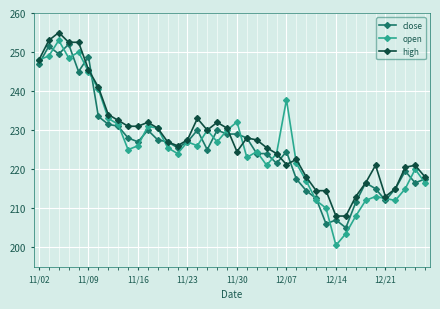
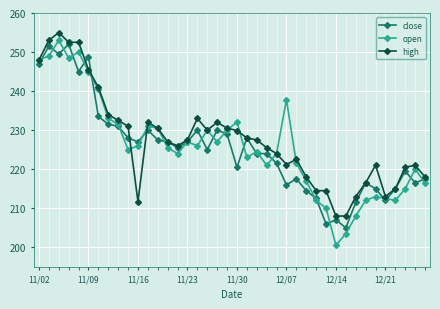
  {
    "close": {
      "11/02": 247,
      "11/09": 249,
      "11/16": 227,
-     "11/30": 229,
-     "12/07": 225,
+     "11/30": 221,
+     "12/07": 216,
      "12/14": 207
    },
    "open": {
      "11/16": 226,
      "11/30": 232,
      "12/07": 238,
      "12/14": 201
    },
    "high": {
-     "11/16": 231,
-     "11/30": 225,
+     "11/16": 212,
+     "11/30": 230,
      "12/07": 221,
      "12/14": 208
    }
  }
